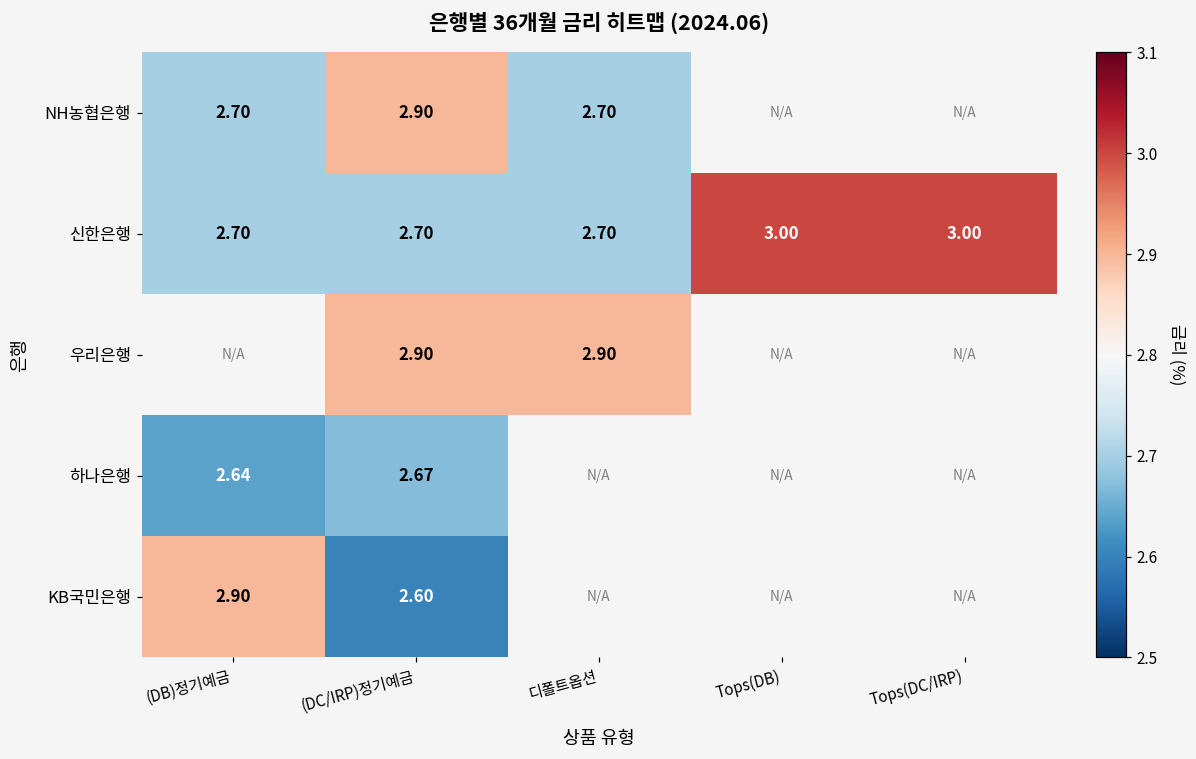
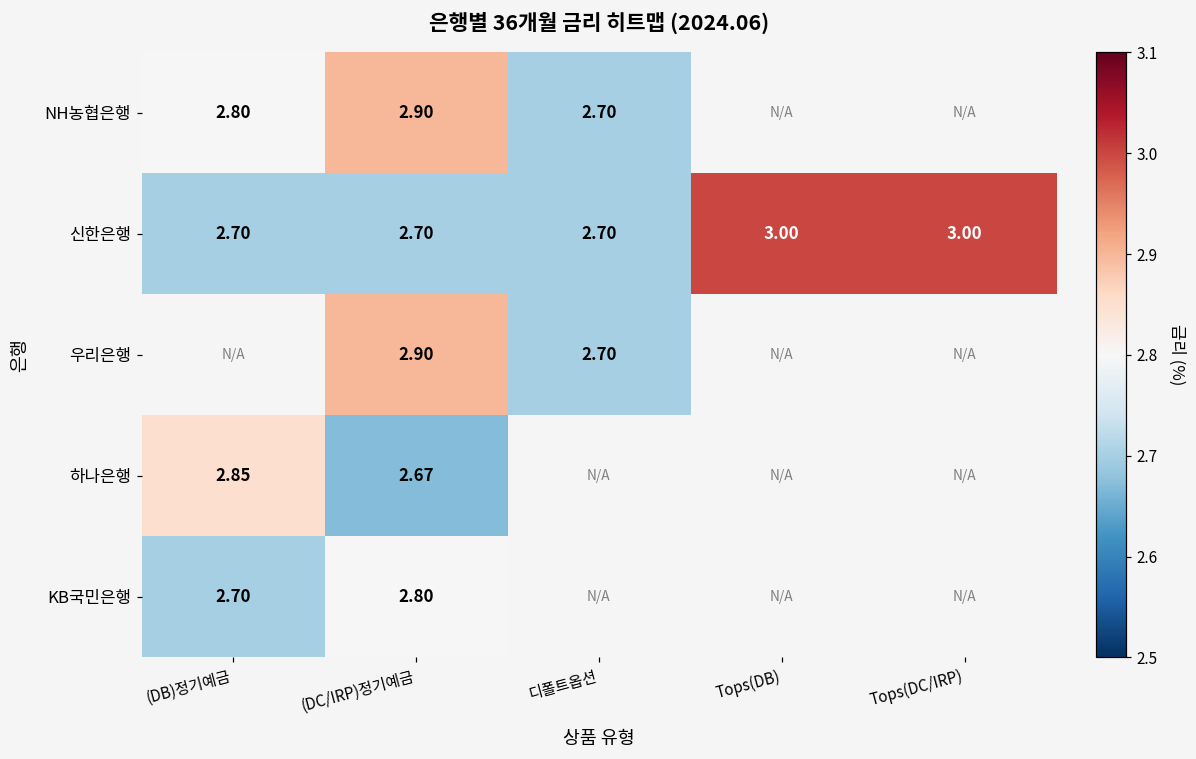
  {
    "NH농협은행": {
-     "(DB)정기예금": 2.70,
+     "(DB)정기예금": 2.80,
      "(DC/IRP)정기예금": 2.90,
      "디폴트옵션": 2.70
    },
    "신한은행": {
      "(DB)정기예금": 2.70,
      "(DC/IRP)정기예금": 2.70,
      "디폴트옵션": 2.70,
      "Tops(DB)": 3.00,
      "Tops(DC/IRP)": 3.00
    },
    "우리은행": {
      "(DC/IRP)정기예금": 2.90,
-     "디폴트옵션": 2.90
+     "디폴트옵션": 2.70
    },
    "하나은행": {
-     "(DB)정기예금": 2.64,
+     "(DB)정기예금": 2.85,
      "(DC/IRP)정기예금": 2.67
    },
    "KB국민은행": {
-     "(DB)정기예금": 2.90,
-     "(DC/IRP)정기예금": 2.60
+     "(DB)정기예금": 2.70,
+     "(DC/IRP)정기예금": 2.80
    }
  }
